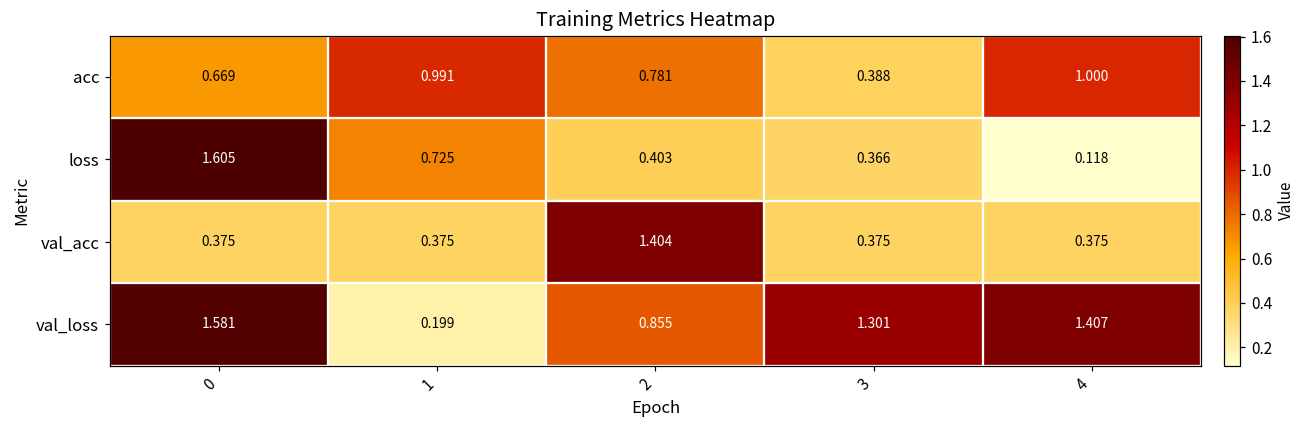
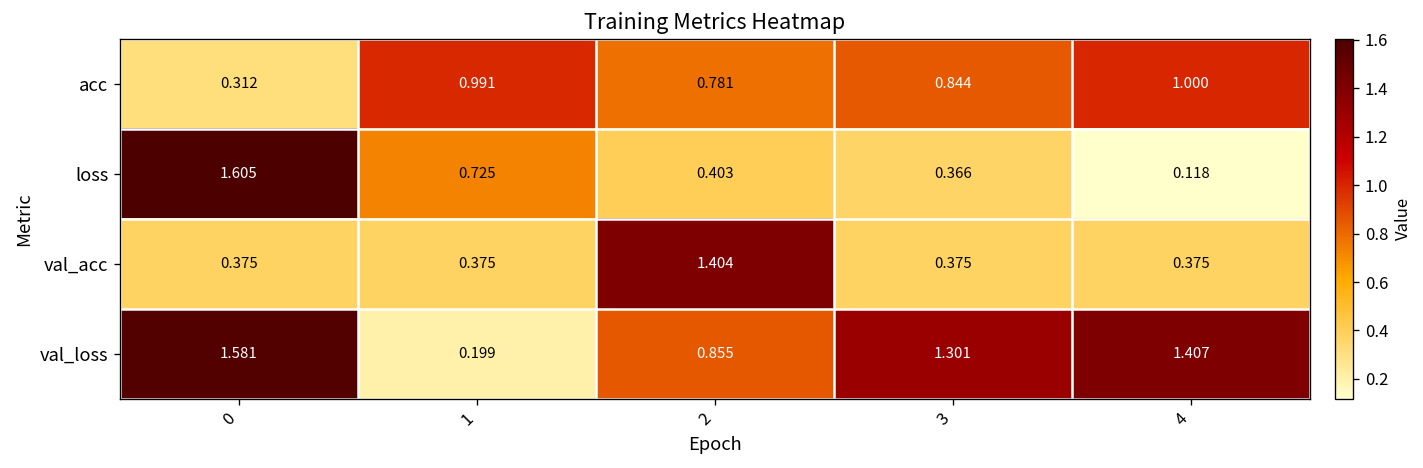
  {
    "acc": {
-     "0": 0.669,
+     "0": 0.312,
      "1": 0.991,
      "2": 0.781,
-     "3": 0.388,
+     "3": 0.844,
      "4": 1.000
    },
    "loss": {
      "0": 1.605,
      "1": 0.725,
      "2": 0.403,
      "3": 0.366,
      "4": 0.118
    },
    "val_acc": {
      "0": 0.375,
      "1": 0.375,
      "2": 1.404,
      "3": 0.375,
      "4": 0.375
    },
    "val_loss": {
      "0": 1.581,
      "1": 0.199,
      "2": 0.855,
      "3": 1.301,
      "4": 1.407
    }
  }
